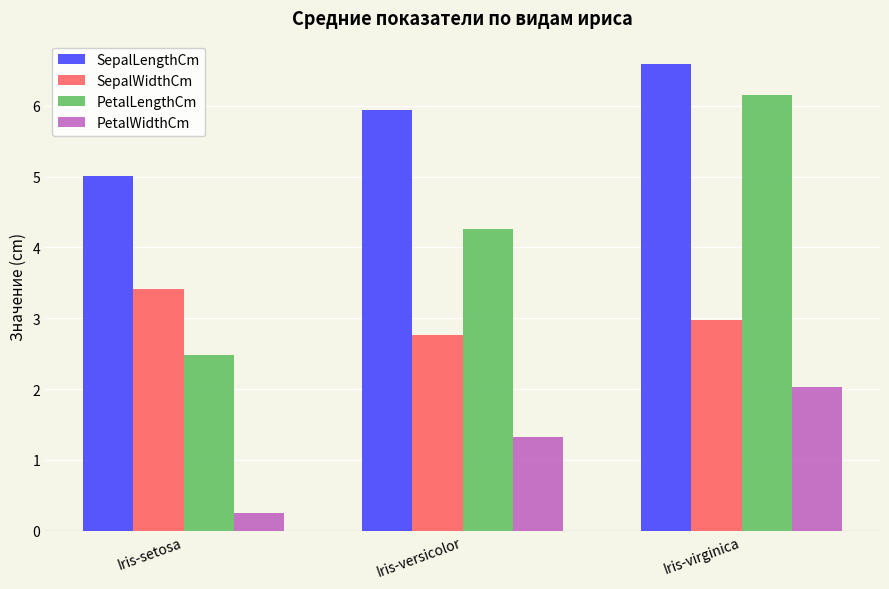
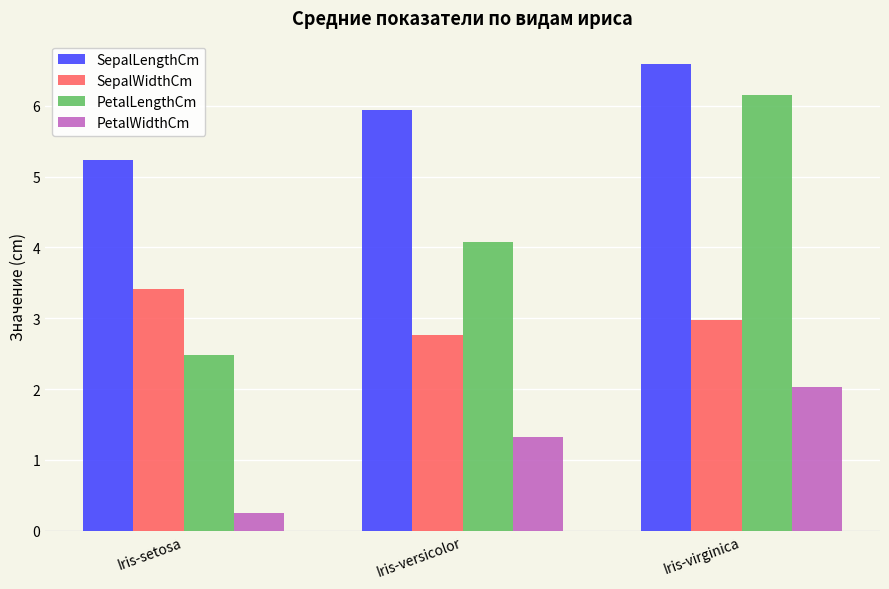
  {
    "SepalLengthCm": {
-     "Iris-setosa": 5.0,
+     "Iris-setosa": 5.2,
      "Iris-versicolor": 5.9,
      "Iris-virginica": 6.6
    },
    "SepalWidthCm": {
      "Iris-setosa": 3.4,
      "Iris-versicolor": 2.8,
      "Iris-virginica": 3.0
    },
    "PetalLengthCm": {
      "Iris-setosa": 2.5,
-     "Iris-versicolor": 4.3,
+     "Iris-versicolor": 4.1,
      "Iris-virginica": 6.2
    },
    "PetalWidthCm": {
      "Iris-setosa": 0.2,
      "Iris-versicolor": 1.3,
      "Iris-virginica": 2.0
    }
  }
